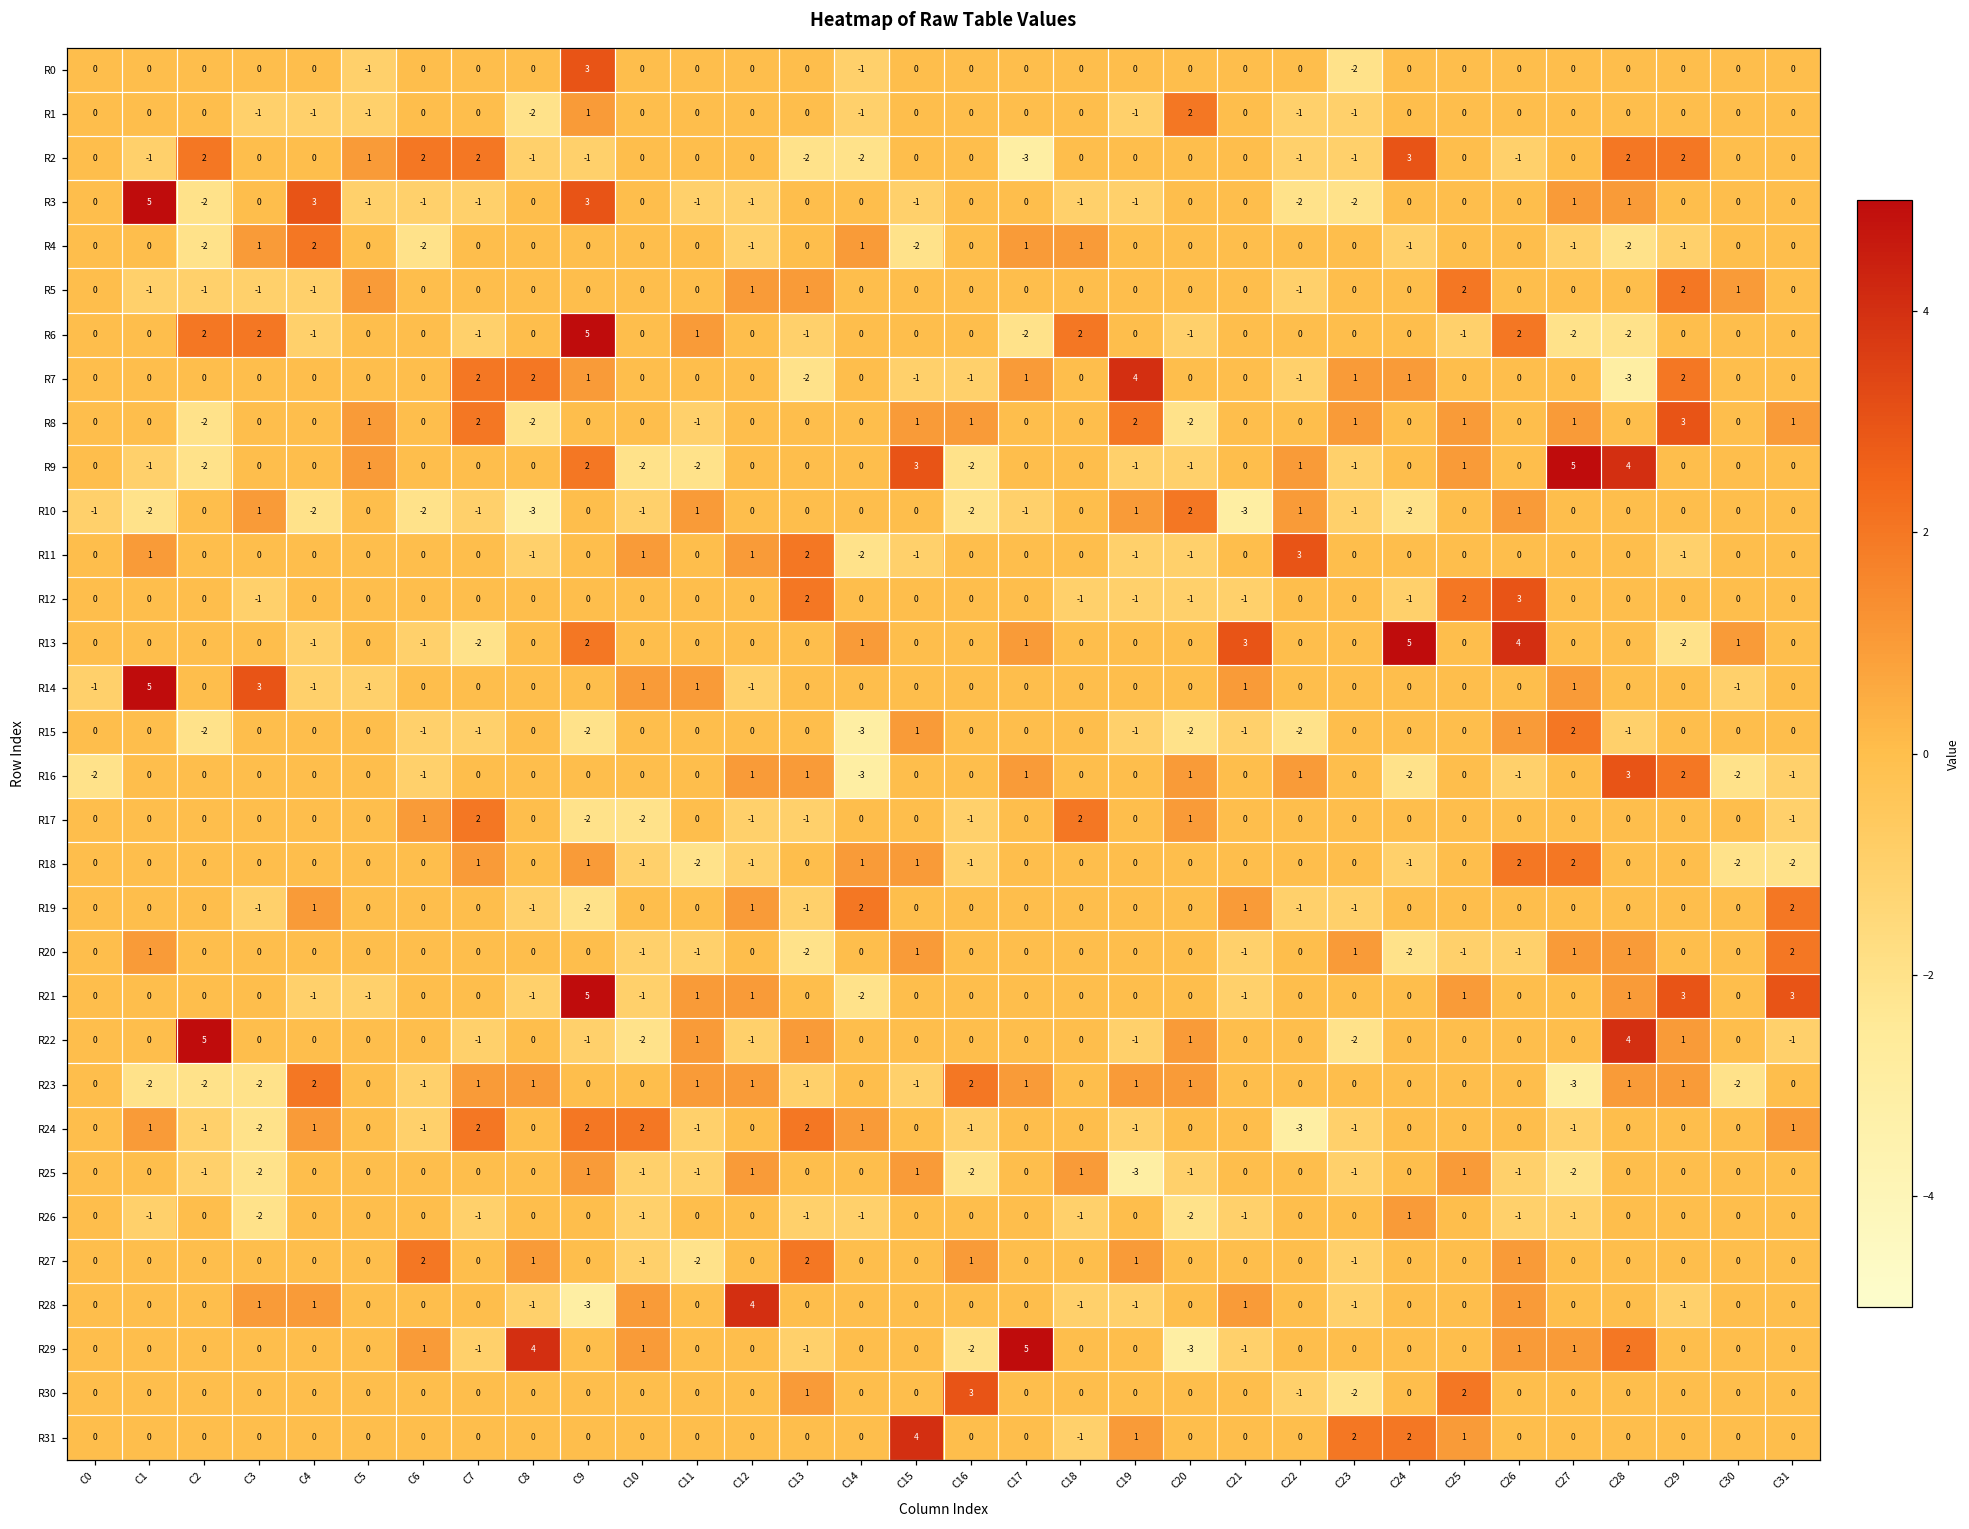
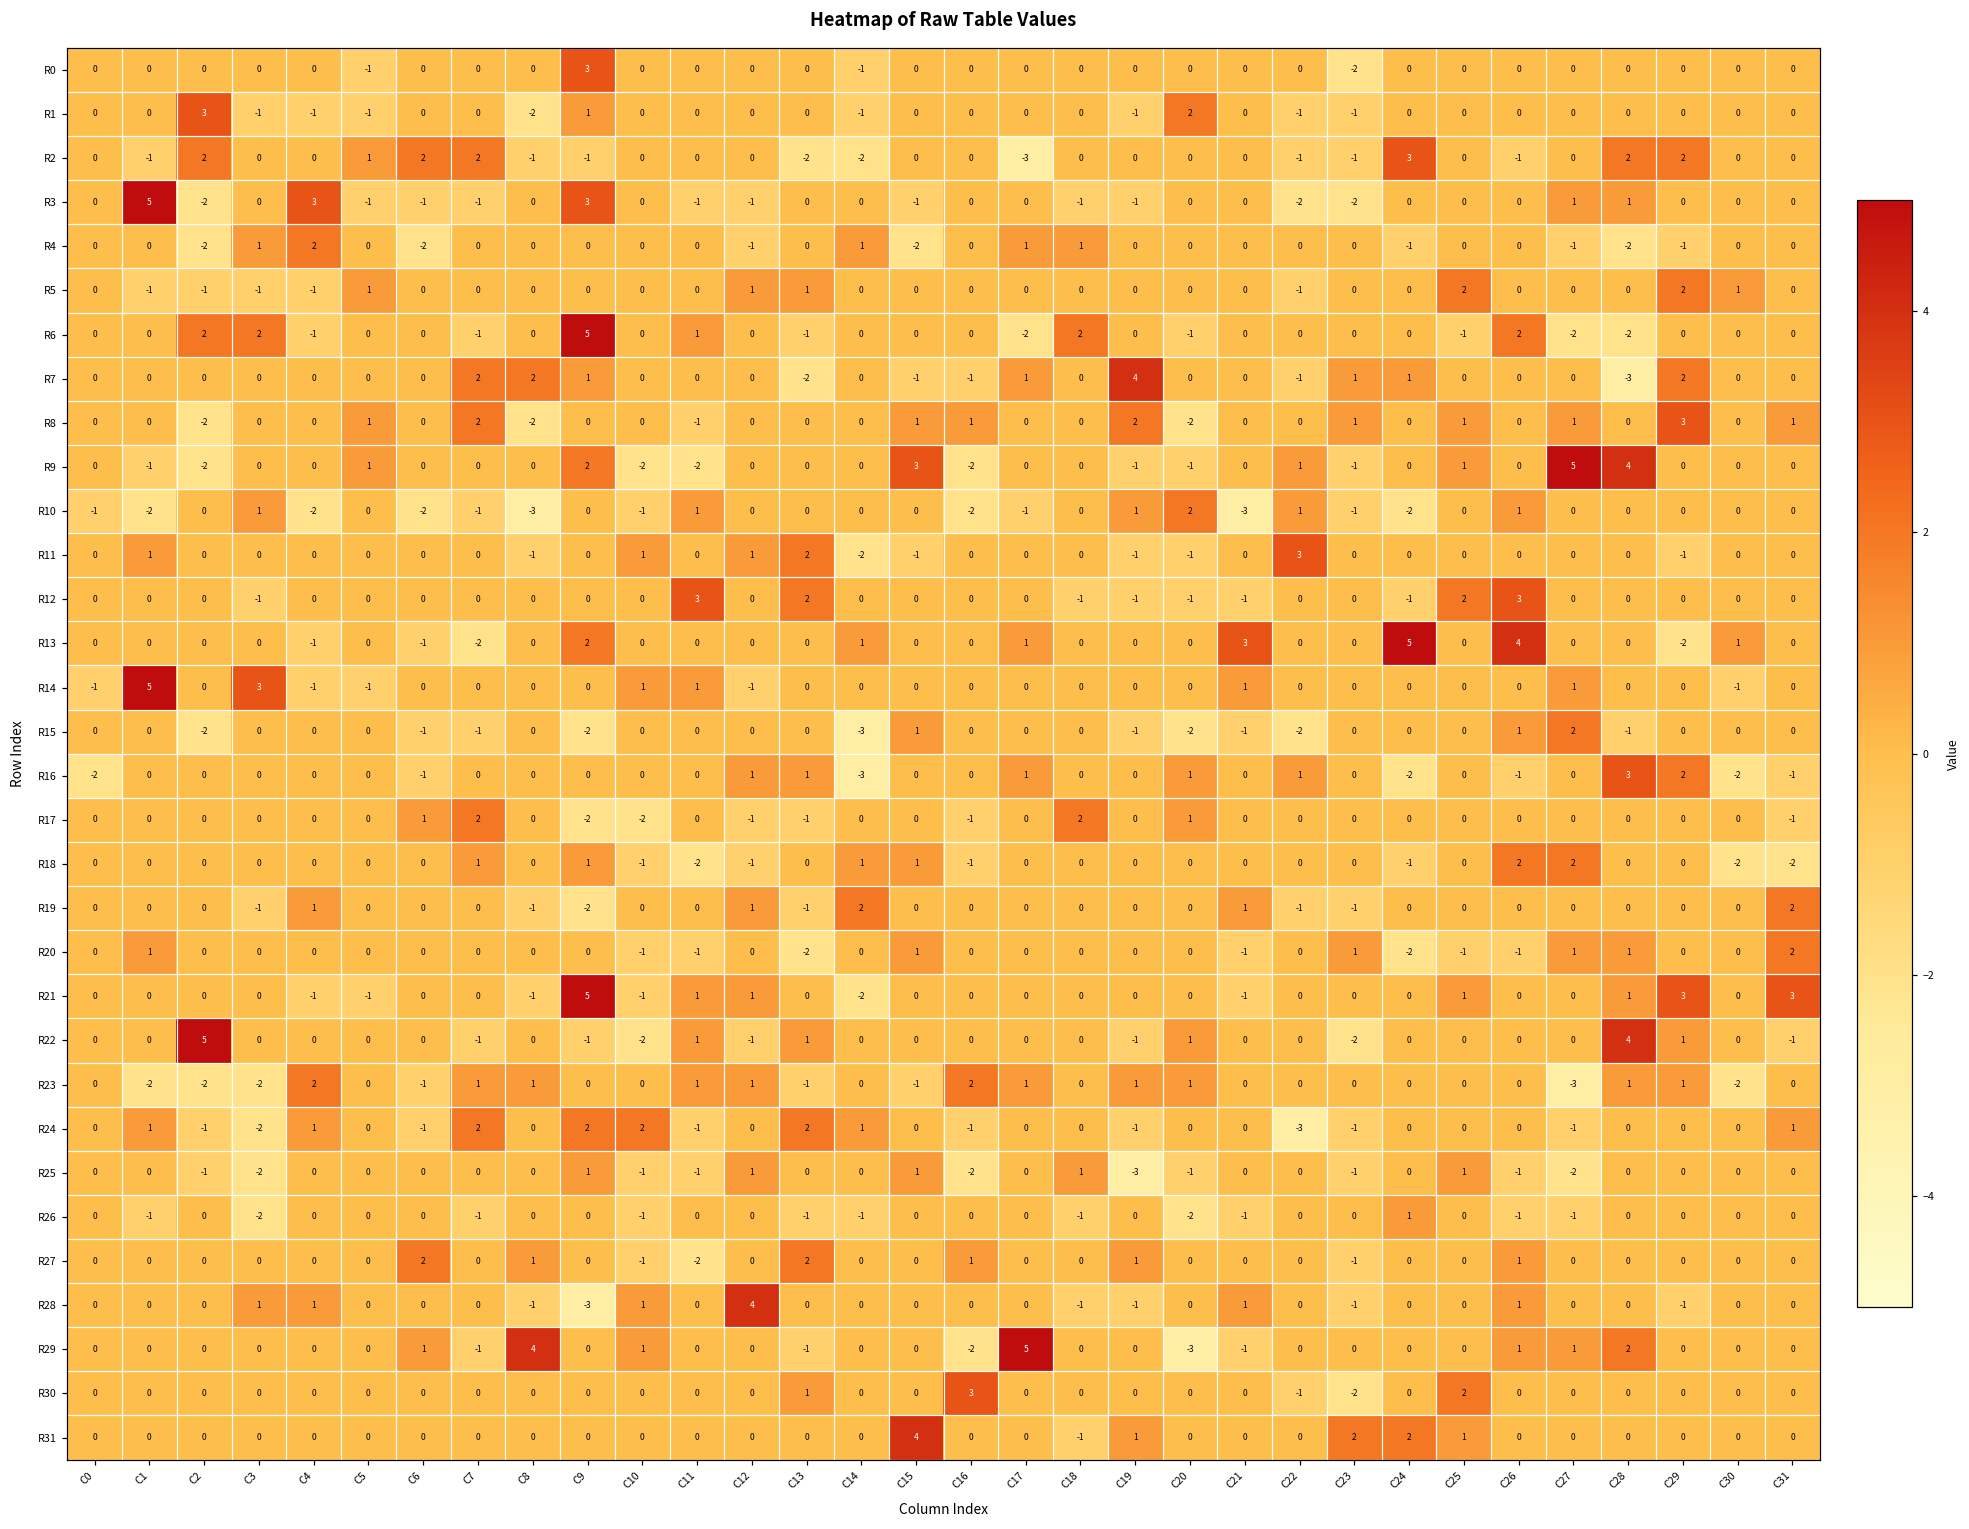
  {
    "R1": {
      "C0": 0,
      "C1": 0,
-     "C2": 0,
+     "C2": 3,
      "C3": -1,
      "C4": -1,
      "C5": -1,
      "C6": 0,
      "C7": 0,
      "C8": -2,
      "C9": 1,
      "C10": 0,
      "C11": 0,
      "C12": 0,
      "C13": 0,
      "C14": -1,
      "C15": 0,
      "C16": 0,
      "C17": 0,
      "C18": 0,
      "C19": -1,
      "C20": 2,
      "C21": 0,
      "C22": -1,
      "C23": -1,
      "C24": 0,
      "C25": 0,
      "C26": 0,
      "C27": 0,
      "C28": 0,
      "C29": 0,
      "C30": 0,
      "C31": 0
    },
    "R12": {
      "C0": 0,
      "C1": 0,
      "C2": 0,
      "C3": -1,
      "C4": 0,
      "C5": 0,
      "C6": 0,
      "C7": 0,
      "C8": 0,
      "C9": 0,
      "C10": 0,
-     "C11": 0,
+     "C11": 3,
      "C12": 0,
      "C13": 2,
      "C14": 0,
      "C15": 0,
      "C16": 0,
      "C17": 0,
      "C18": -1,
      "C19": -1,
      "C20": -1,
      "C21": -1,
      "C22": 0,
      "C23": 0,
      "C24": -1,
      "C25": 2,
      "C26": 3,
      "C27": 0,
      "C28": 0,
      "C29": 0,
      "C30": 0,
      "C31": 0
    }
  }
